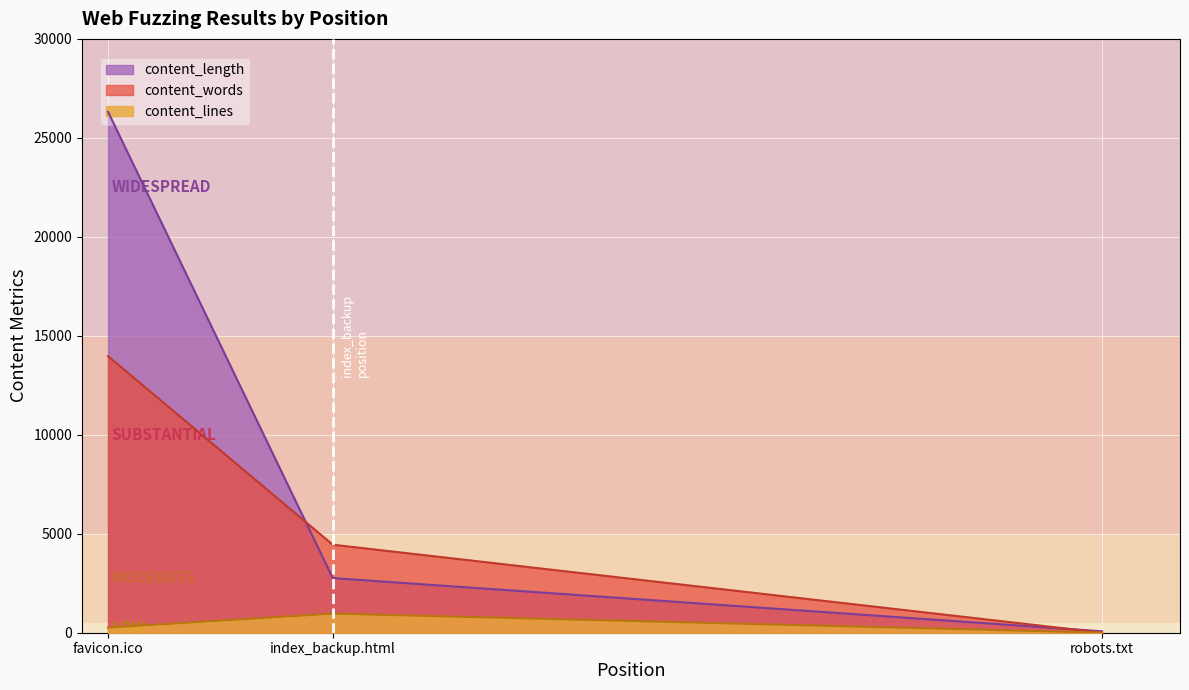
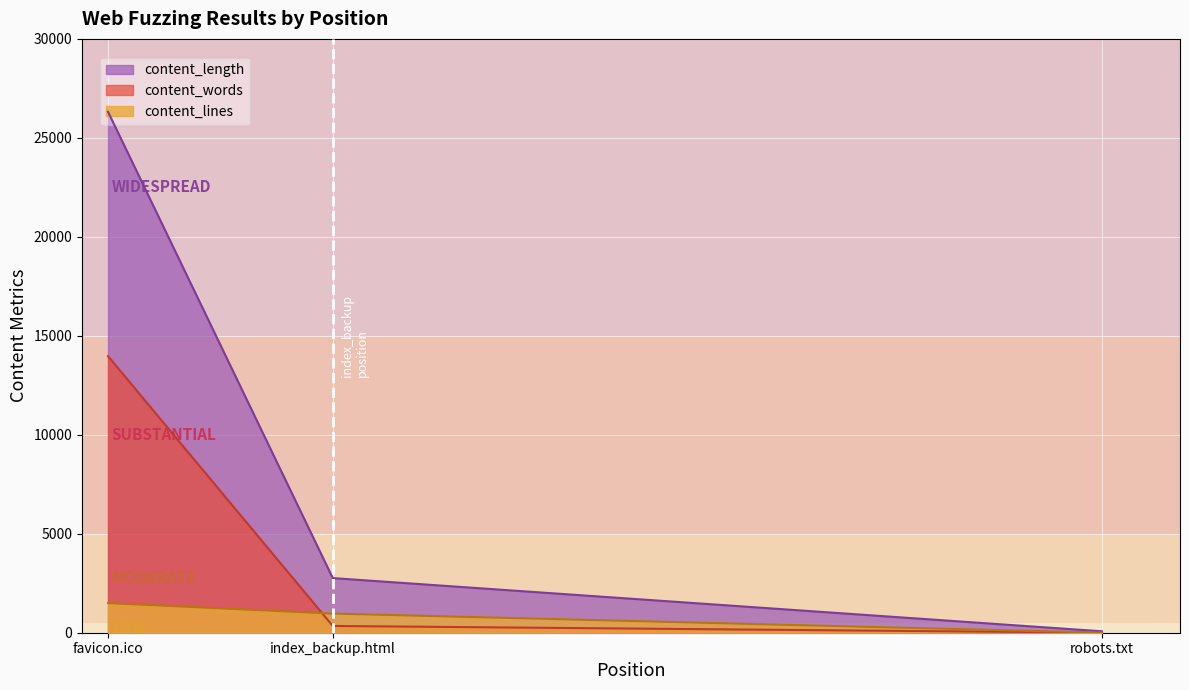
  {
    "content_length": {
      "index_backup.html": 2800
    },
    "content_words": {
      "favicon.ico": 14000,
-     "index_backup.html": 4400
+     "index_backup.html": 300
    },
    "content_lines": {
-     "favicon.ico": 300,
+     "favicon.ico": 1500,
      "index_backup.html": 1000
    }
  }
